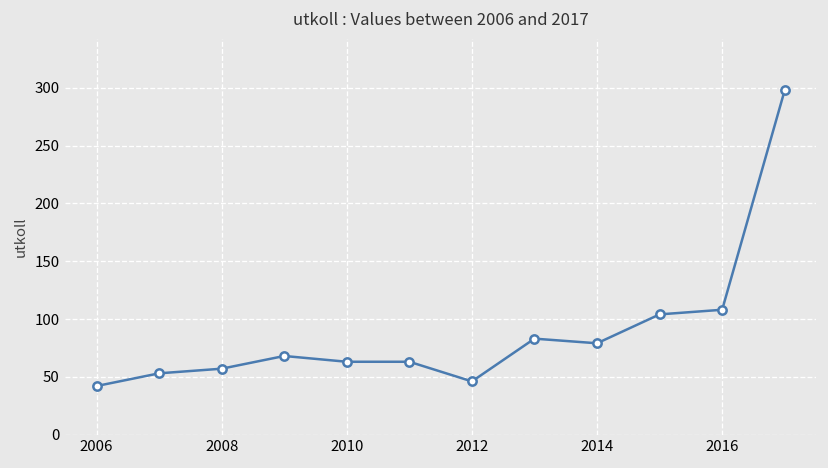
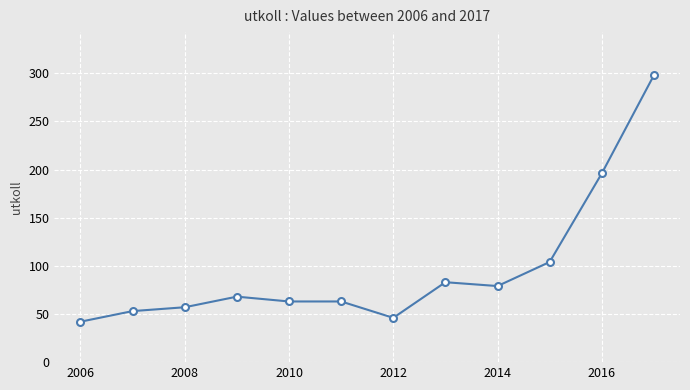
  {
    "2006": 40,
    "2008": 60,
    "2010": 60,
    "2012": 50,
    "2014": 80,
-   "2016": 110
+   "2016": 200
  }
